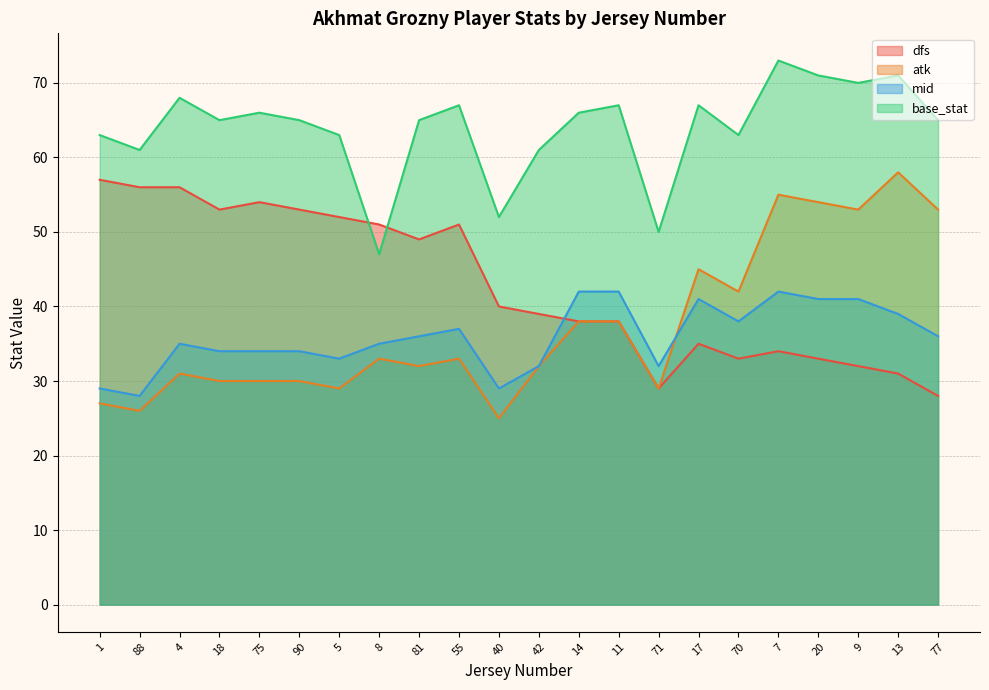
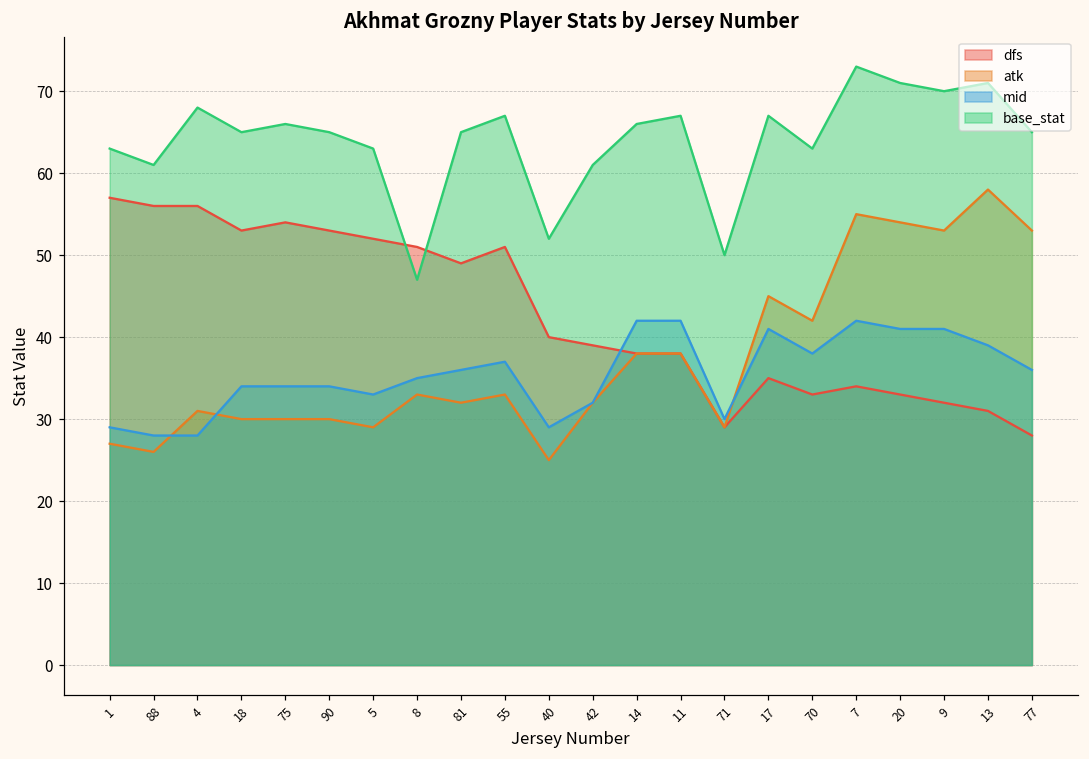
  {
    "mid": {
      "1": 29,
      "88": 28,
-     "4": 35,
+     "4": 28,
      "18": 34,
      "75": 34,
      "90": 34,
      "5": 33,
      "8": 35,
      "81": 36,
      "55": 37,
      "40": 29,
      "14": 42,
      "11": 42,
-     "71": 32,
+     "71": 30,
      "17": 41,
      "70": 38,
      "7": 42,
      "20": 41,
      "9": 41,
      "13": 39,
      "77": 36
    },
    "base_stat": {
      "1": 63,
      "88": 61,
      "4": 68,
      "18": 65,
      "75": 66,
      "90": 65,
      "5": 63,
      "8": 47,
      "81": 65,
      "55": 67,
      "40": 52,
      "42": 61,
      "14": 66,
      "11": 67,
      "71": 50,
      "17": 67,
      "70": 63,
      "7": 73,
      "20": 71,
      "9": 70
    }
  }
